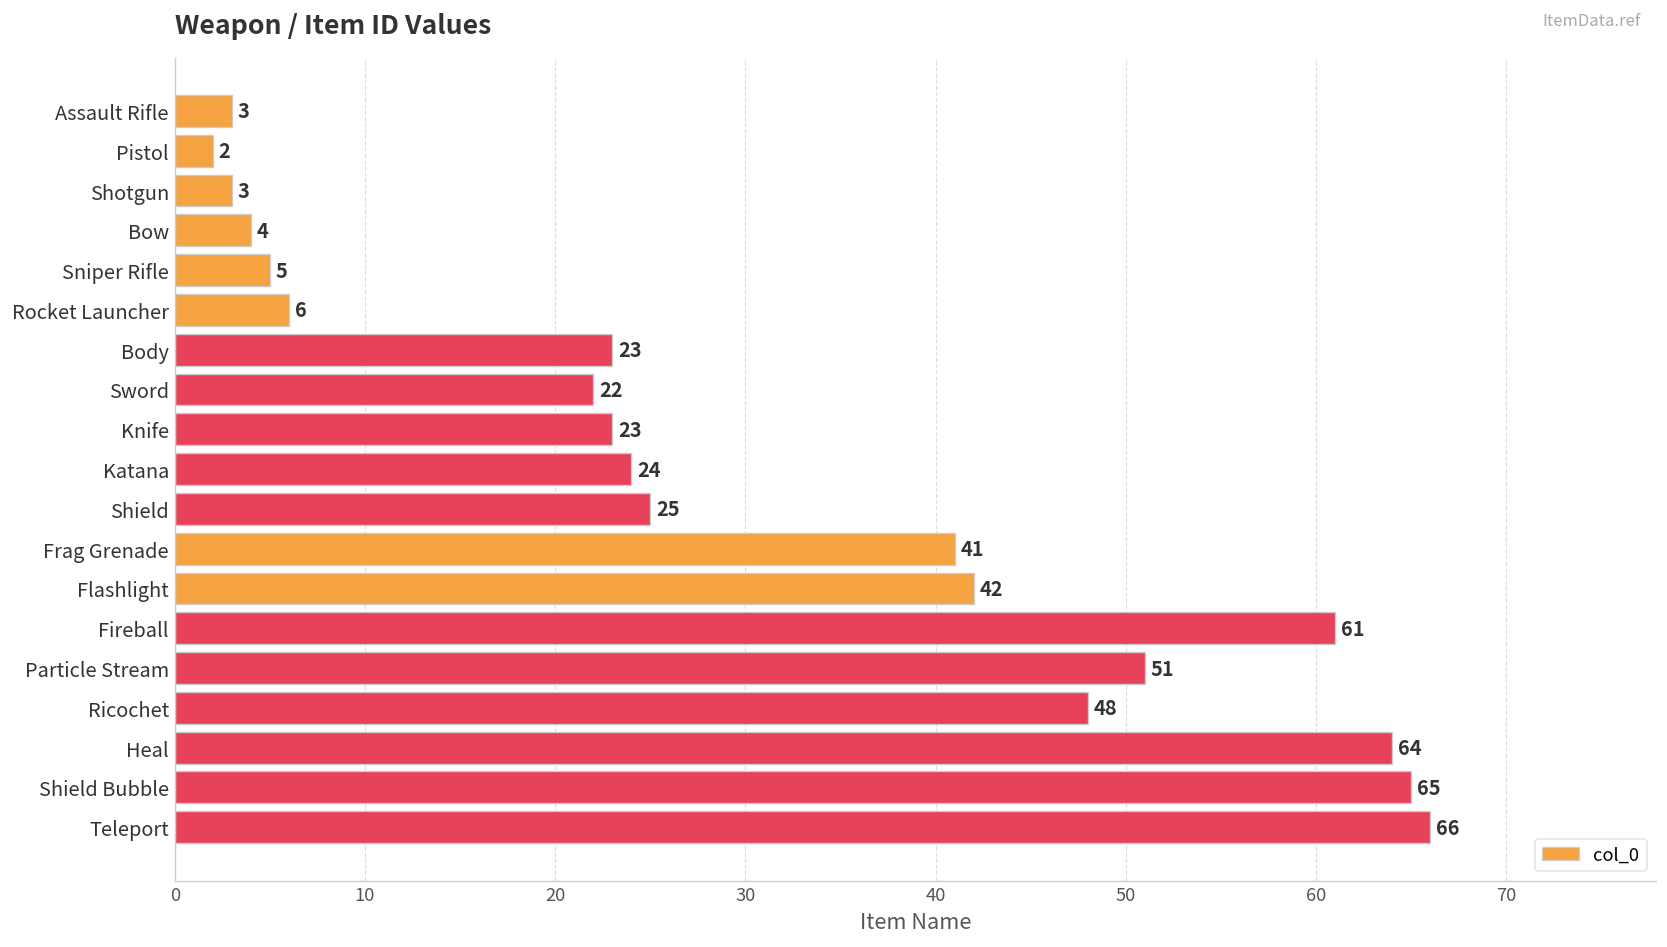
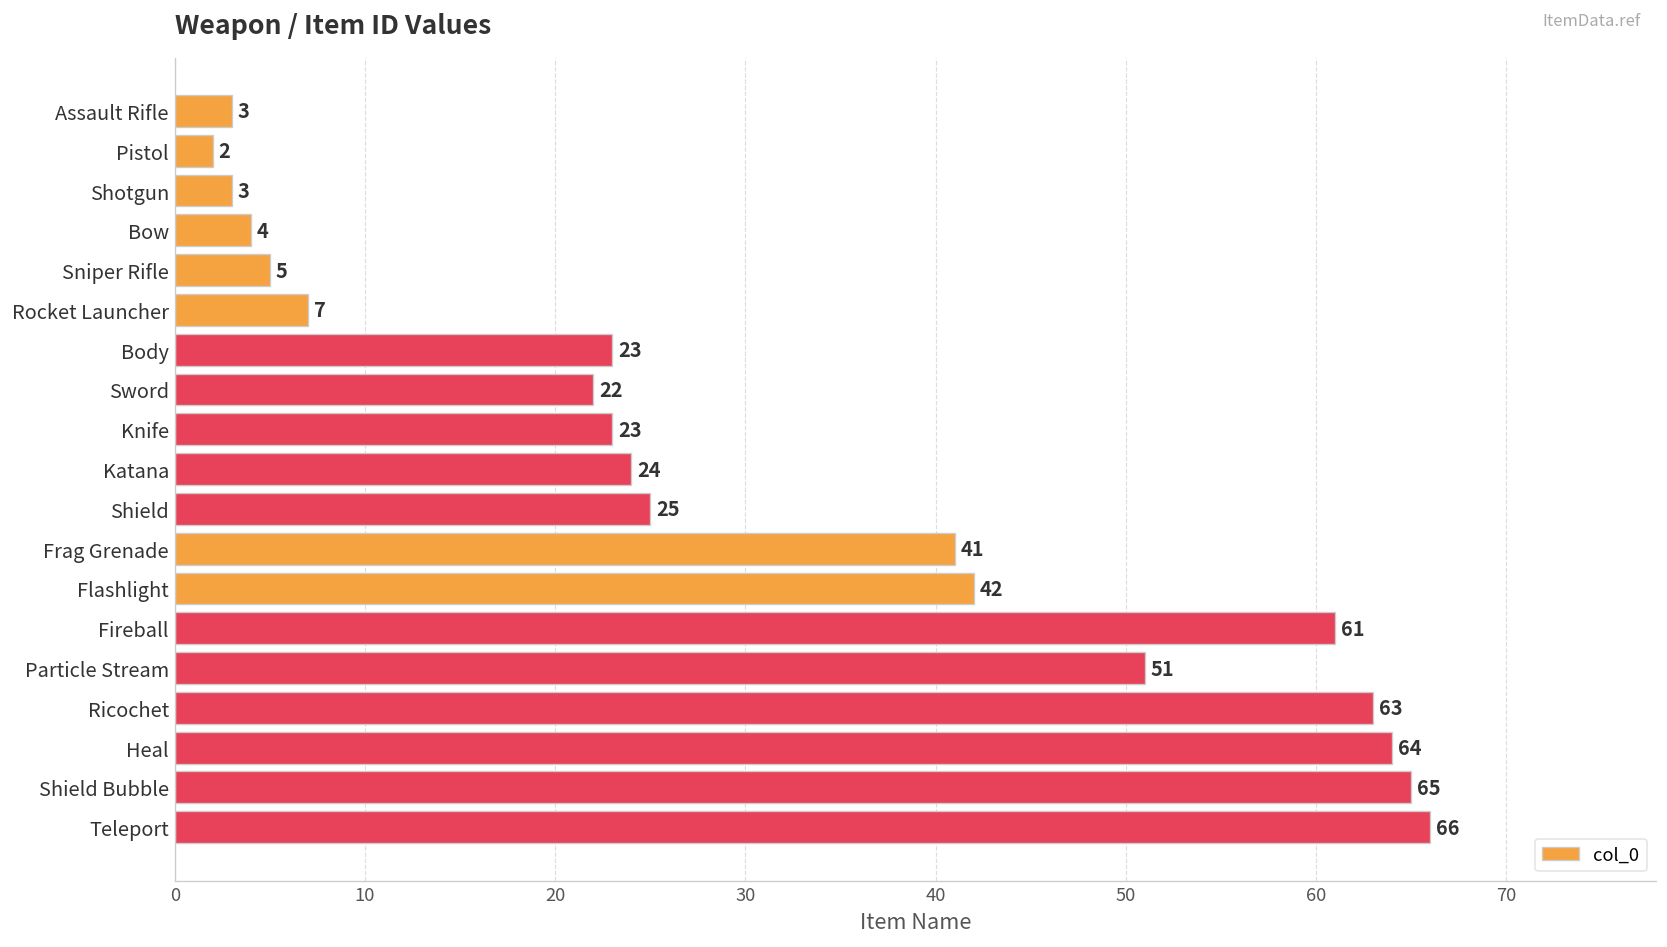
  {
    "Assault Rifle": 3,
    "Pistol": 2,
    "Shotgun": 3,
    "Bow": 4,
    "Sniper Rifle": 5,
-   "Rocket Launcher": 6,
+   "Rocket Launcher": 7,
    "Body": 23,
    "Sword": 22,
    "Knife": 23,
    "Katana": 24,
    "Shield": 25,
    "Frag Grenade": 41,
    "Flashlight": 42,
    "Fireball": 61,
    "Particle Stream": 51,
-   "Ricochet": 48,
+   "Ricochet": 63,
    "Heal": 64,
    "Shield Bubble": 65,
    "Teleport": 66
  }
